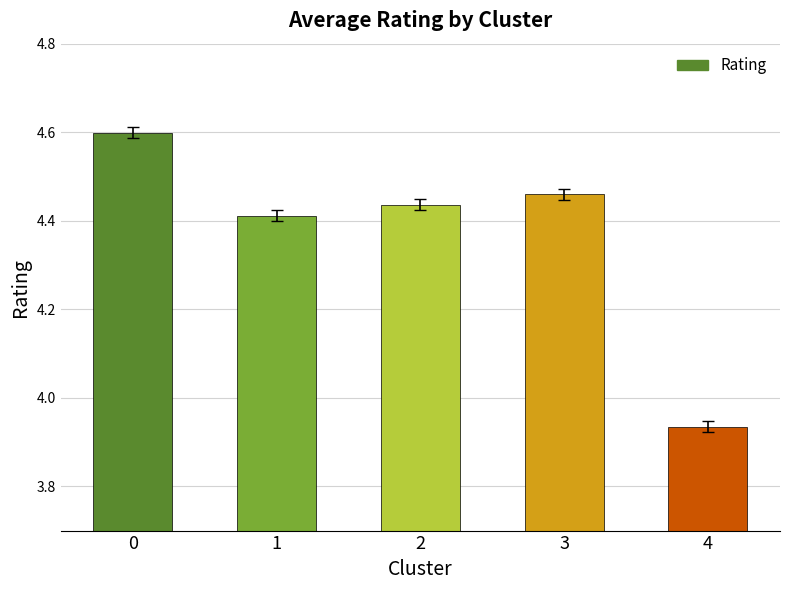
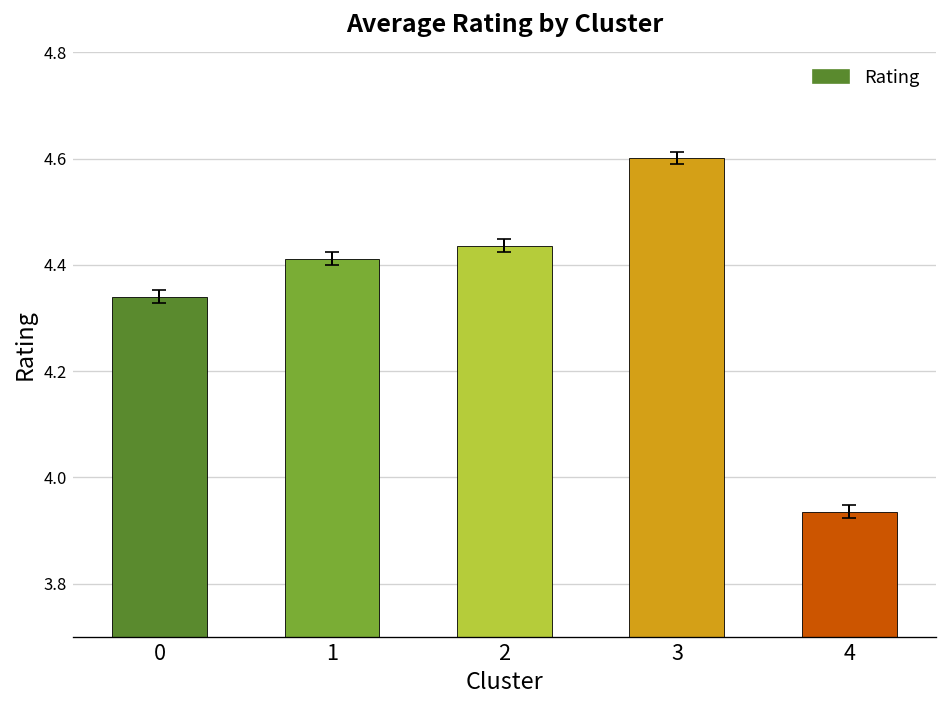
  {
    "Rating": {
-     "0": 4.60,
+     "0": 4.34,
      "1": 4.41,
      "2": 4.44,
-     "3": 4.46,
+     "3": 4.60,
      "4": 3.94
    }
  }
